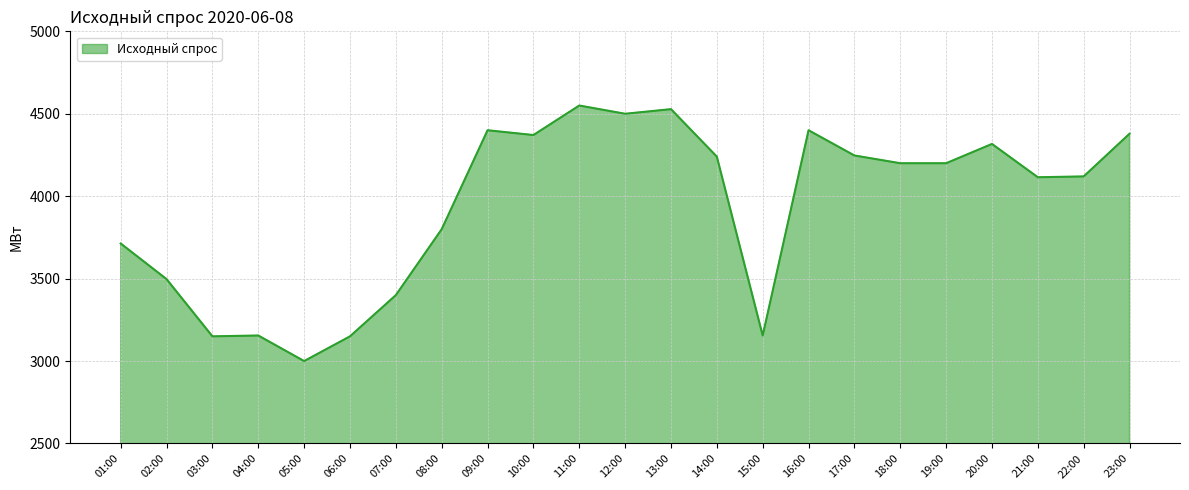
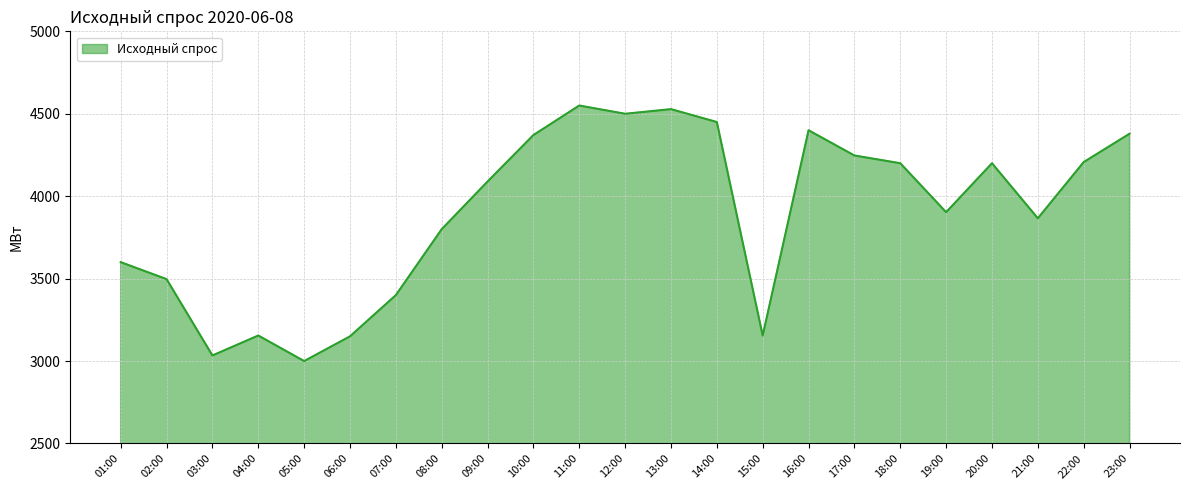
  {
-   "01:00": 3710,
+   "01:00": 3600,
    "02:00": 3500,
-   "03:00": 3150,
+   "03:00": 3030,
    "04:00": 3160,
    "05:00": 3000,
    "06:00": 3150,
    "07:00": 3400,
    "08:00": 3800,
-   "09:00": 4400,
+   "09:00": 4090,
    "10:00": 4370,
    "11:00": 4550,
    "12:00": 4500,
    "13:00": 4530,
-   "14:00": 4240,
+   "14:00": 4450,
    "15:00": 3160,
    "16:00": 4400,
    "17:00": 4250,
    "18:00": 4200,
-   "19:00": 4200,
-   "20:00": 4320,
-   "21:00": 4120,
-   "22:00": 4120,
+   "19:00": 3900,
+   "20:00": 4200,
+   "21:00": 3870,
+   "22:00": 4210,
    "23:00": 4380
  }
